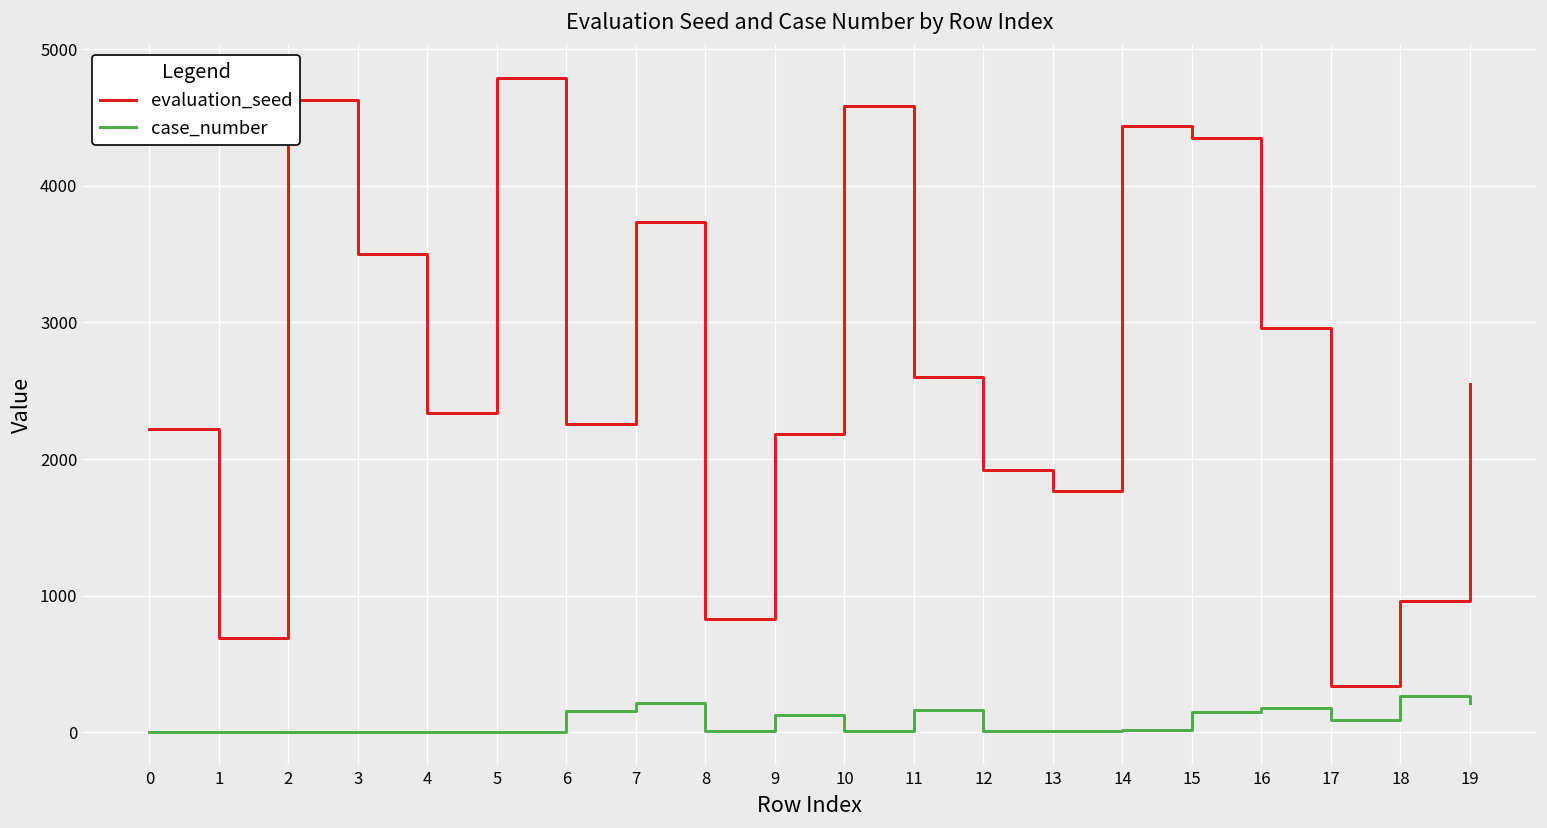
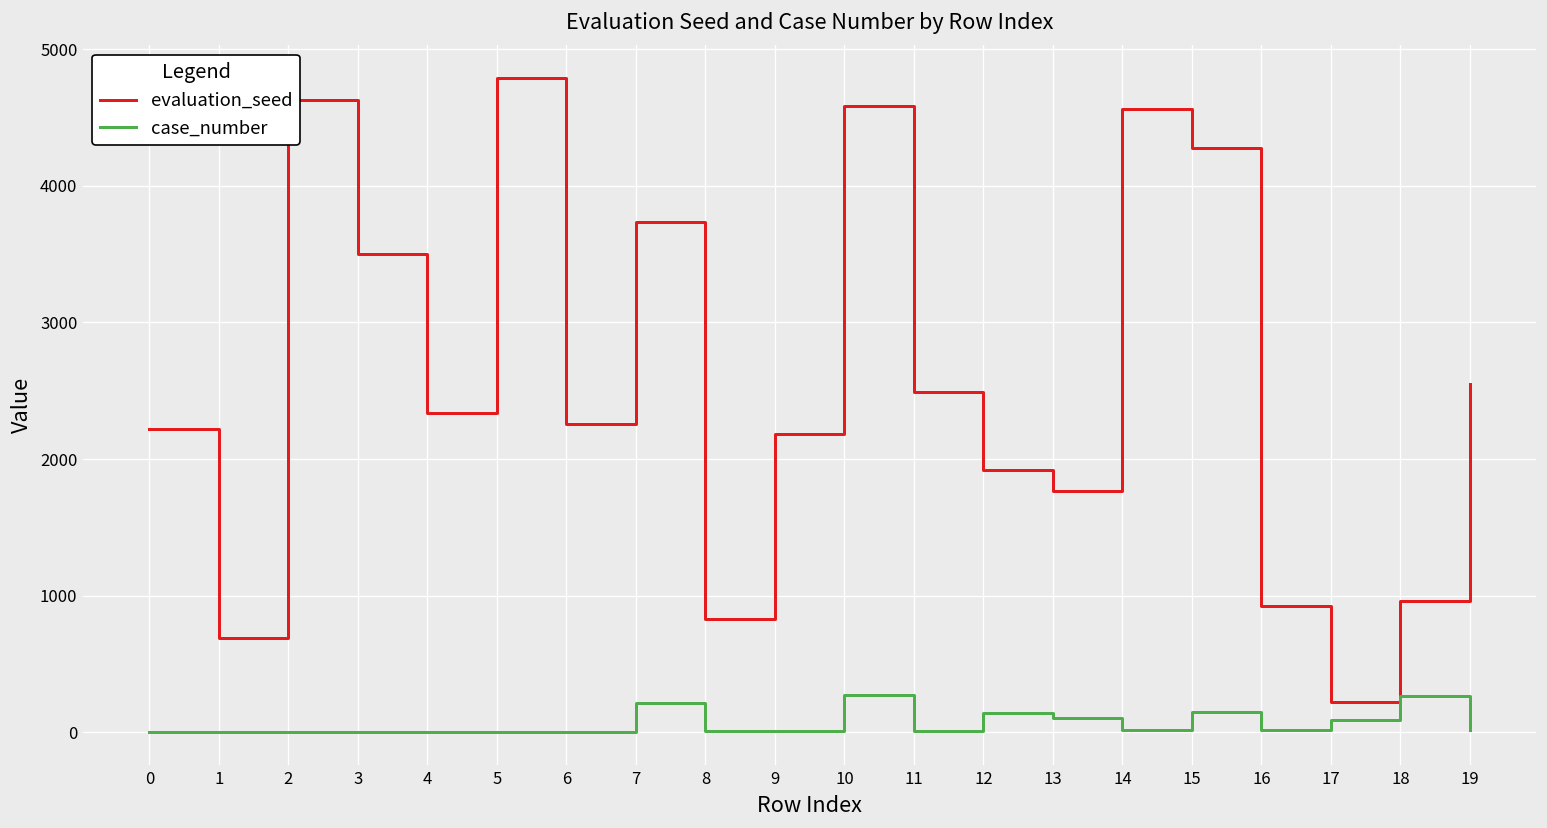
  {
    "evaluation_seed": {
      "0": 2220,
      "1": 690,
      "3": 3500,
      "4": 2340,
      "5": 4790,
      "6": 2260,
      "7": 3740,
      "8": 830,
      "9": 2180,
      "10": 4590,
-     "11": 2600,
+     "11": 2490,
      "12": 1920,
      "13": 1770,
-     "14": 4430,
-     "15": 4350,
-     "16": 2960,
-     "17": 340,
+     "14": 4570,
+     "15": 4280,
+     "16": 930,
+     "17": 220,
      "18": 960,
      "19": 2550
    },
    "case_number": {
      "0": 0,
      "1": 0,
      "2": 0,
      "3": 0,
      "4": 0,
      "5": 10,
-     "6": 160,
+     "6": 10,
      "7": 220,
      "8": 10,
-     "9": 130,
-     "10": 10,
-     "11": 170,
-     "12": 10,
-     "13": 10,
+     "9": 10,
+     "10": 270,
+     "11": 10,
+     "12": 140,
+     "13": 110,
      "14": 10,
      "15": 150,
-     "16": 180,
+     "16": 20,
      "17": 90,
      "18": 270,
-     "19": 210
+     "19": 20
    }
  }
